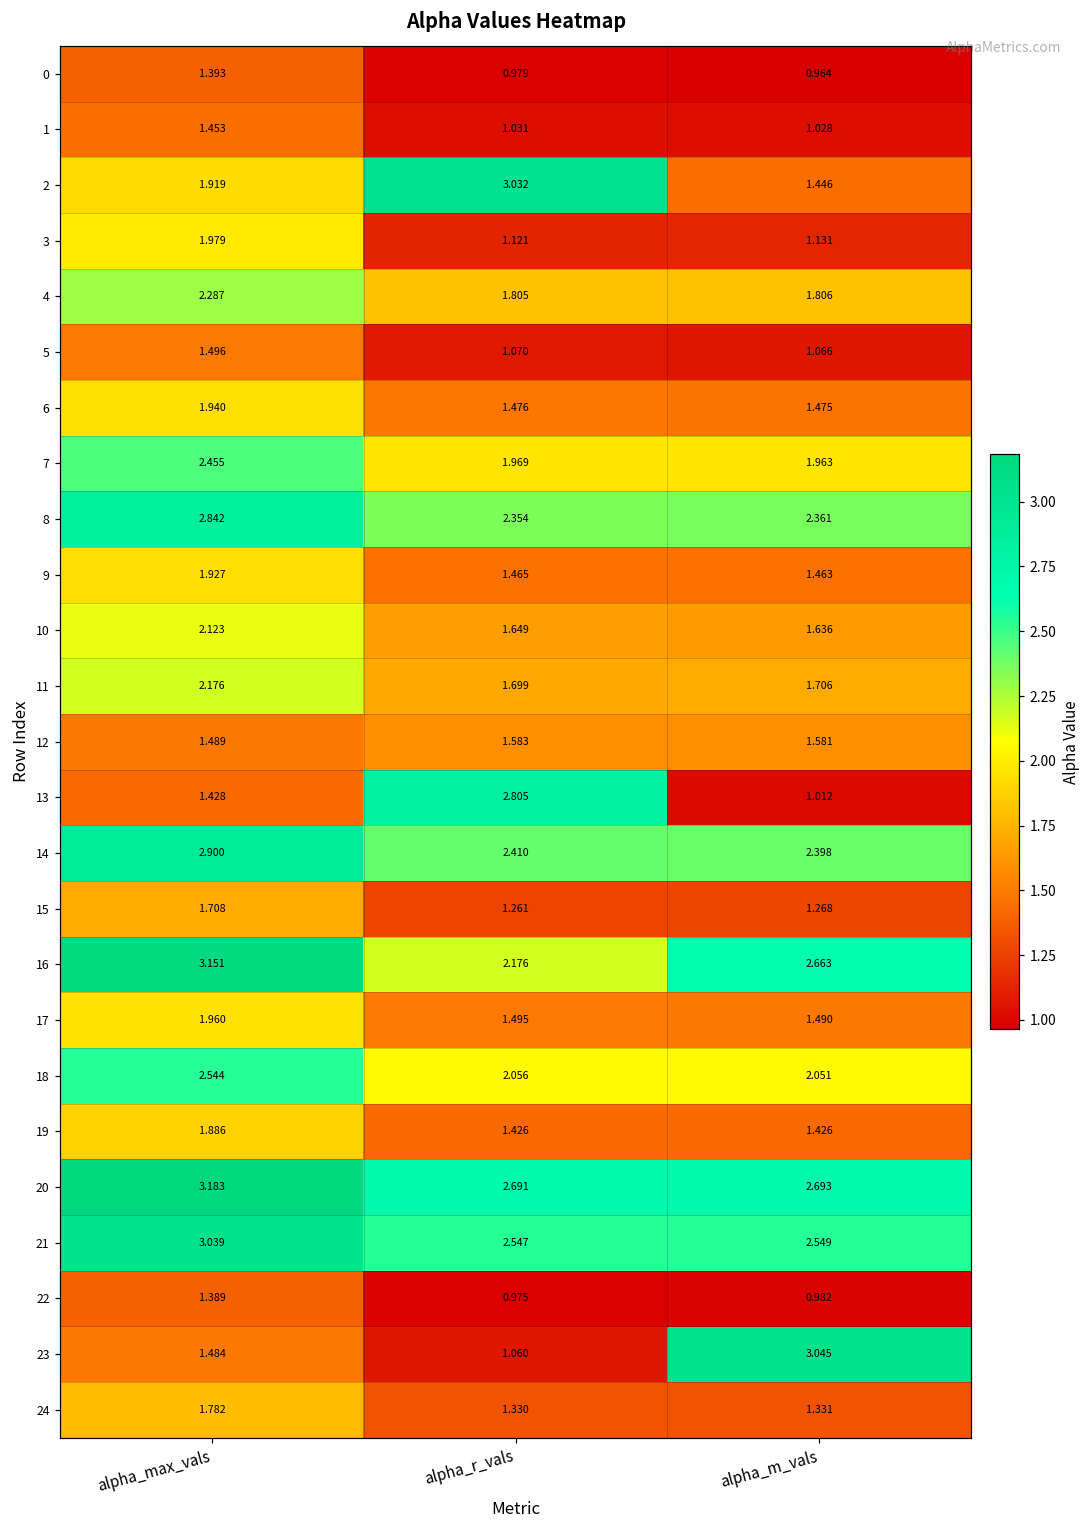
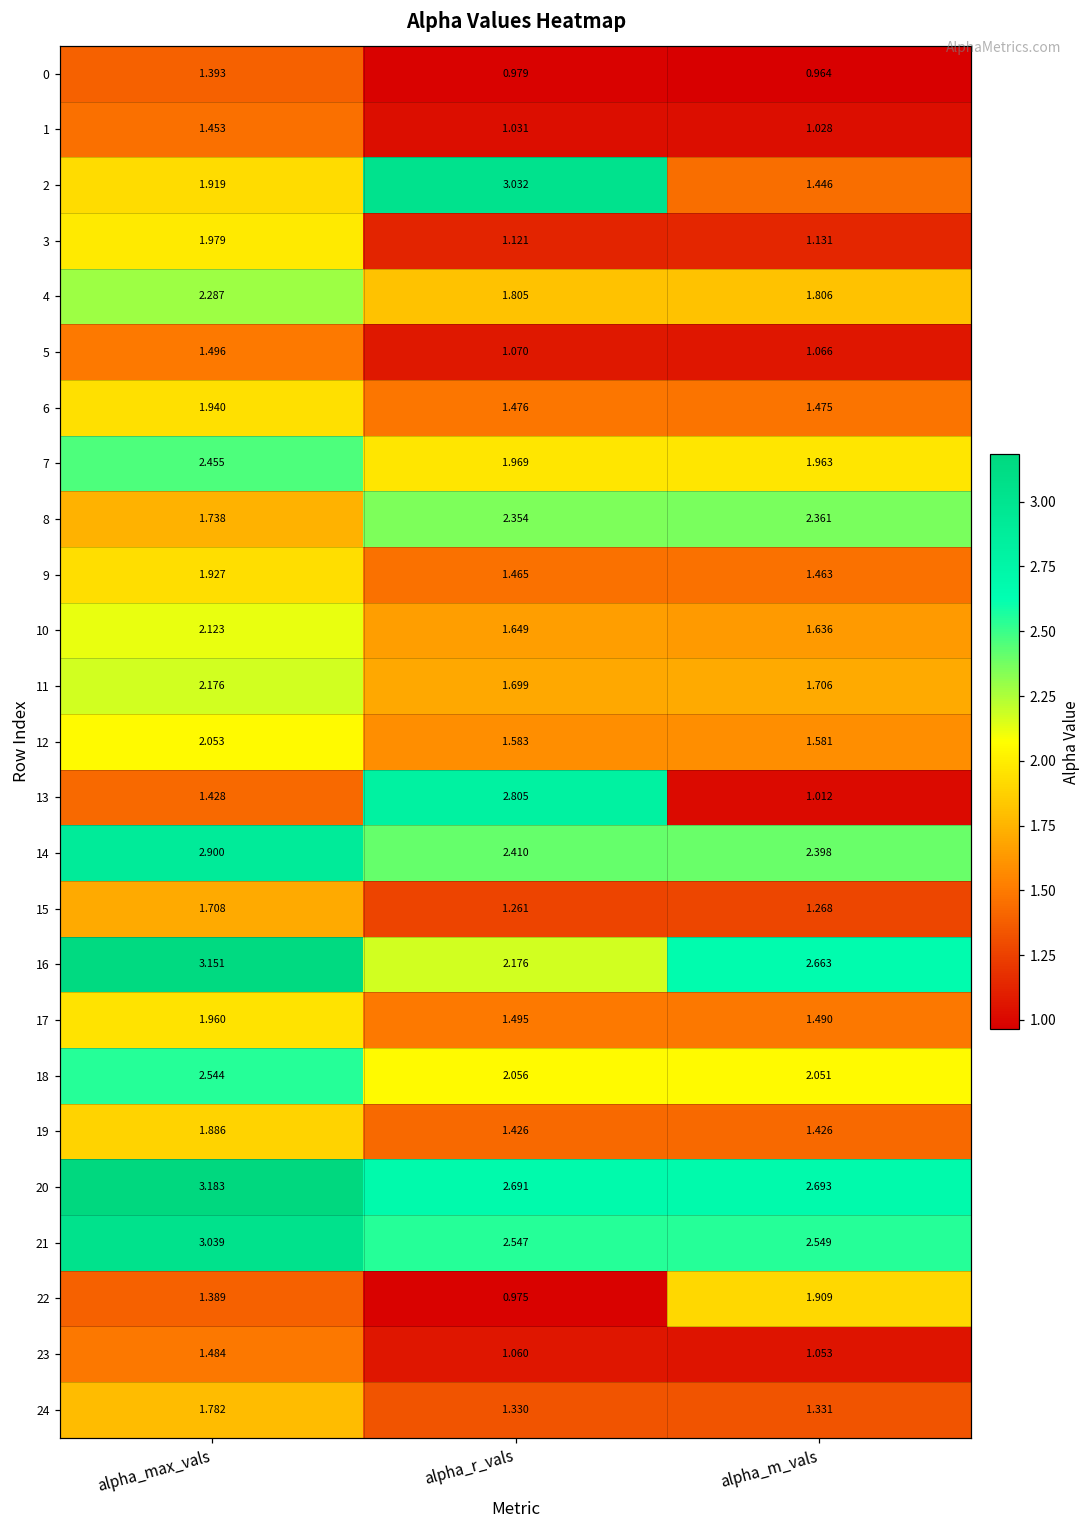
  {
    "0": {
      "alpha_max_vals": 1.393,
      "alpha_r_vals": 0.979,
      "alpha_m_vals": 0.964
    },
    "1": {
      "alpha_max_vals": 1.453,
      "alpha_r_vals": 1.031,
      "alpha_m_vals": 1.028
    },
    "2": {
      "alpha_max_vals": 1.919,
      "alpha_r_vals": 3.032,
      "alpha_m_vals": 1.446
    },
    "3": {
      "alpha_max_vals": 1.979,
      "alpha_r_vals": 1.121,
      "alpha_m_vals": 1.131
    },
    "4": {
      "alpha_max_vals": 2.287,
      "alpha_r_vals": 1.805,
      "alpha_m_vals": 1.806
    },
    "5": {
      "alpha_max_vals": 1.496,
      "alpha_r_vals": 1.070,
      "alpha_m_vals": 1.066
    },
    "6": {
      "alpha_max_vals": 1.940,
      "alpha_r_vals": 1.476,
      "alpha_m_vals": 1.475
    },
    "7": {
      "alpha_max_vals": 2.455,
      "alpha_r_vals": 1.969,
      "alpha_m_vals": 1.963
    },
    "8": {
-     "alpha_max_vals": 2.842,
+     "alpha_max_vals": 1.738,
      "alpha_r_vals": 2.354,
      "alpha_m_vals": 2.361
    },
    "9": {
      "alpha_max_vals": 1.927,
      "alpha_r_vals": 1.465,
      "alpha_m_vals": 1.463
    },
    "10": {
      "alpha_max_vals": 2.123,
      "alpha_r_vals": 1.649,
      "alpha_m_vals": 1.636
    },
    "11": {
      "alpha_max_vals": 2.176,
      "alpha_r_vals": 1.699,
      "alpha_m_vals": 1.706
    },
    "12": {
-     "alpha_max_vals": 1.489,
+     "alpha_max_vals": 2.053,
      "alpha_r_vals": 1.583,
      "alpha_m_vals": 1.581
    },
    "13": {
      "alpha_max_vals": 1.428,
      "alpha_r_vals": 2.805,
      "alpha_m_vals": 1.012
    },
    "14": {
      "alpha_max_vals": 2.900,
      "alpha_r_vals": 2.410,
      "alpha_m_vals": 2.398
    },
    "15": {
      "alpha_max_vals": 1.708,
      "alpha_r_vals": 1.261,
      "alpha_m_vals": 1.268
    },
    "16": {
      "alpha_max_vals": 3.151,
      "alpha_r_vals": 2.176,
      "alpha_m_vals": 2.663
    },
    "17": {
      "alpha_max_vals": 1.960,
      "alpha_r_vals": 1.495,
      "alpha_m_vals": 1.490
    },
    "18": {
      "alpha_max_vals": 2.544,
      "alpha_r_vals": 2.056,
      "alpha_m_vals": 2.051
    },
    "19": {
      "alpha_max_vals": 1.886,
      "alpha_r_vals": 1.426,
      "alpha_m_vals": 1.426
    },
    "20": {
      "alpha_max_vals": 3.183,
      "alpha_r_vals": 2.691,
      "alpha_m_vals": 2.693
    },
    "21": {
      "alpha_max_vals": 3.039,
      "alpha_r_vals": 2.547,
      "alpha_m_vals": 2.549
    },
    "22": {
      "alpha_max_vals": 1.389,
      "alpha_r_vals": 0.975,
-     "alpha_m_vals": 0.982
+     "alpha_m_vals": 1.909
    },
    "23": {
      "alpha_max_vals": 1.484,
      "alpha_r_vals": 1.060,
-     "alpha_m_vals": 3.045
+     "alpha_m_vals": 1.053
    },
    "24": {
      "alpha_max_vals": 1.782,
      "alpha_r_vals": 1.330,
      "alpha_m_vals": 1.331
    }
  }
